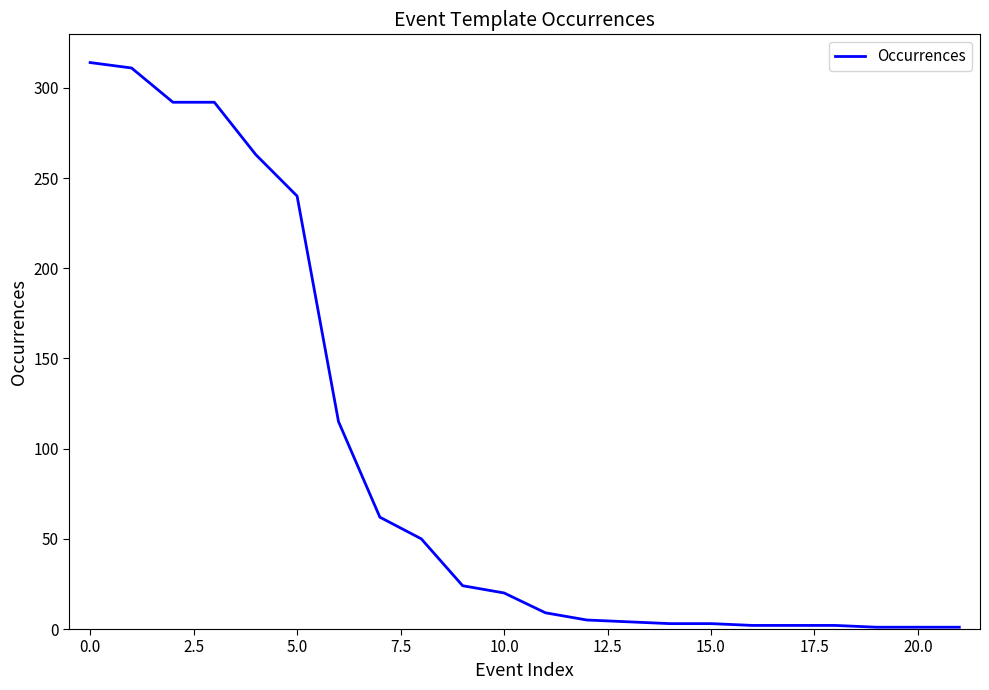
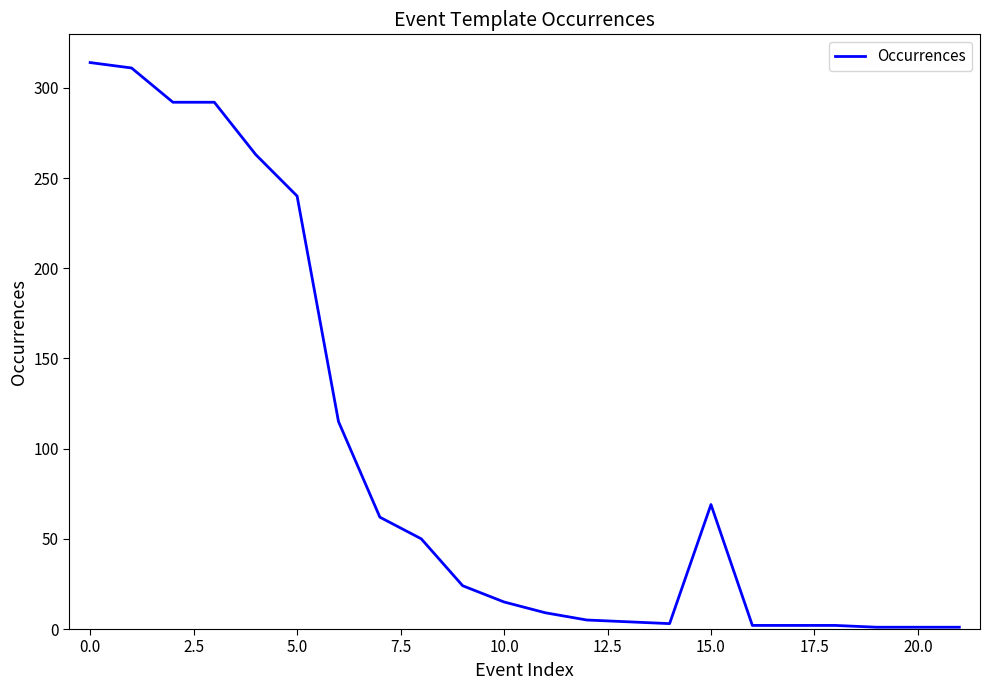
  {
    "0.0": 314,
    "5.0": 240,
-   "10.0": 20,
-   "15.0": 3,
+   "10.0": 15,
+   "15.0": 69,
    "20.0": 1
  }
